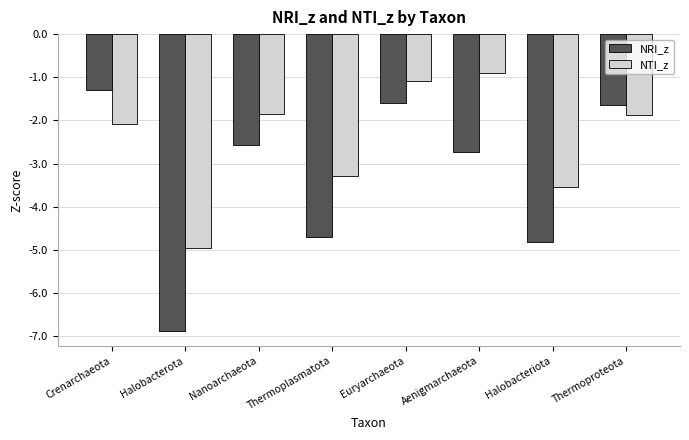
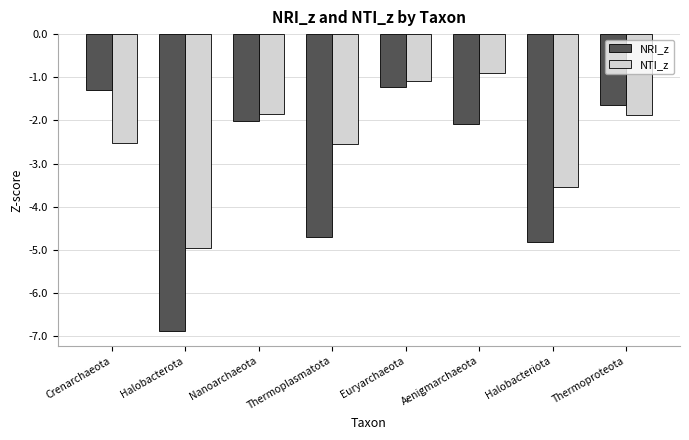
  {
    "NRI_z": {
      "Crenarchaeota": -1.3,
      "Halobacterota": -6.9,
-     "Nanoarchaeota": -2.6,
+     "Nanoarchaeota": -2.0,
      "Thermoplasmatota": -4.7,
-     "Euryarchaeota": -1.6,
-     "Aenigmarchaeota": -2.7,
+     "Euryarchaeota": -1.2,
+     "Aenigmarchaeota": -2.1,
      "Halobacteriota": -4.8,
      "Thermoproteota": -1.6
    },
    "NTI_z": {
-     "Crenarchaeota": -2.1,
+     "Crenarchaeota": -2.5,
      "Halobacterota": -4.9,
      "Nanoarchaeota": -1.8,
-     "Thermoplasmatota": -3.3,
+     "Thermoplasmatota": -2.5,
      "Euryarchaeota": -1.1,
      "Aenigmarchaeota": -0.9,
      "Halobacteriota": -3.5,
      "Thermoproteota": -1.9
    }
  }
